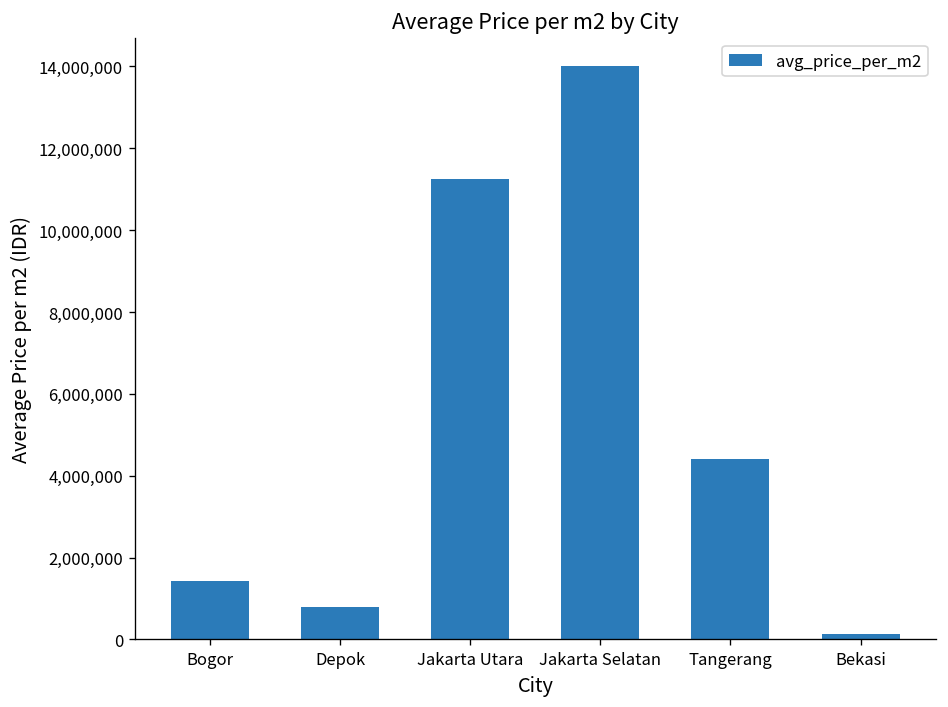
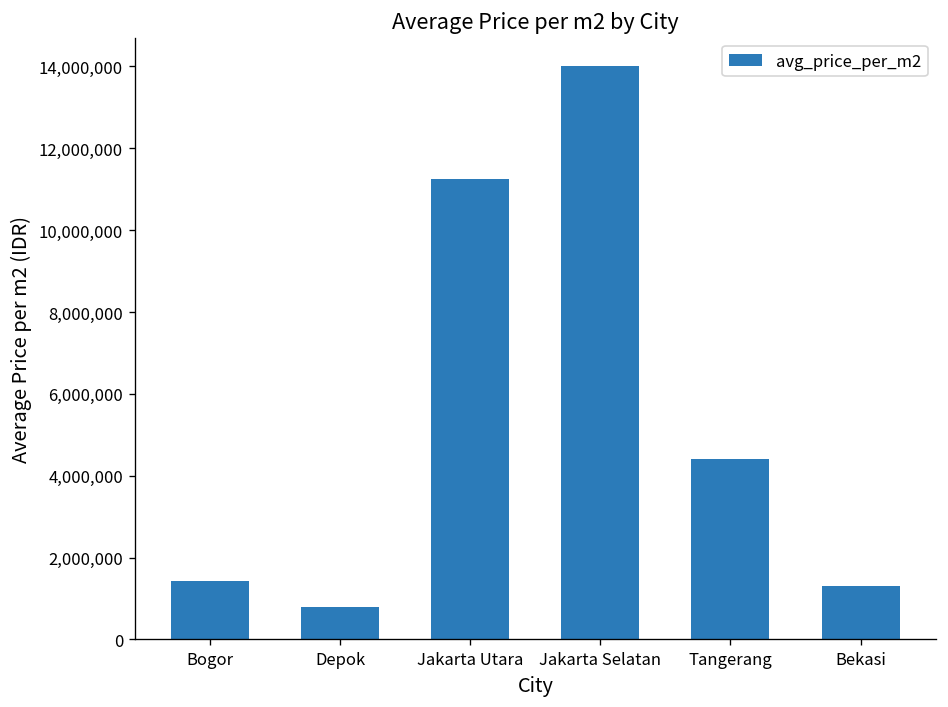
  {
    "Bogor": "1,400,000",
    "Depok": "800,000",
    "Jakarta Utara": "11,200,000",
    "Jakarta Selatan": "14,000,000",
    "Tangerang": "4,400,000",
-   "Bekasi": "100,000"
+   "Bekasi": "1,300,000"
  }
